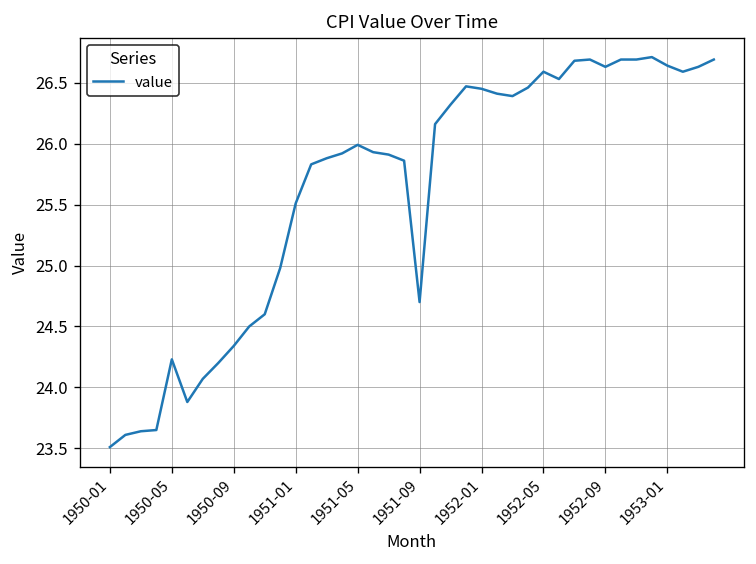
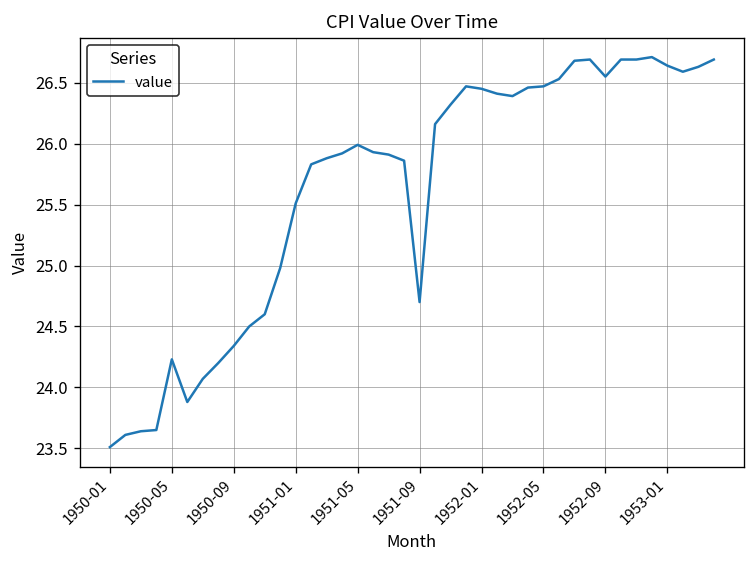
  {
    "1950-01": 23.51,
    "1950-05": 24.23,
    "1950-09": 24.34,
    "1951-01": 25.51,
    "1951-05": 25.99,
    "1951-09": 24.70,
    "1952-01": 26.45,
-   "1952-05": 26.59,
-   "1952-09": 26.63,
+   "1952-05": 26.47,
+   "1952-09": 26.55,
    "1953-01": 26.64
  }
